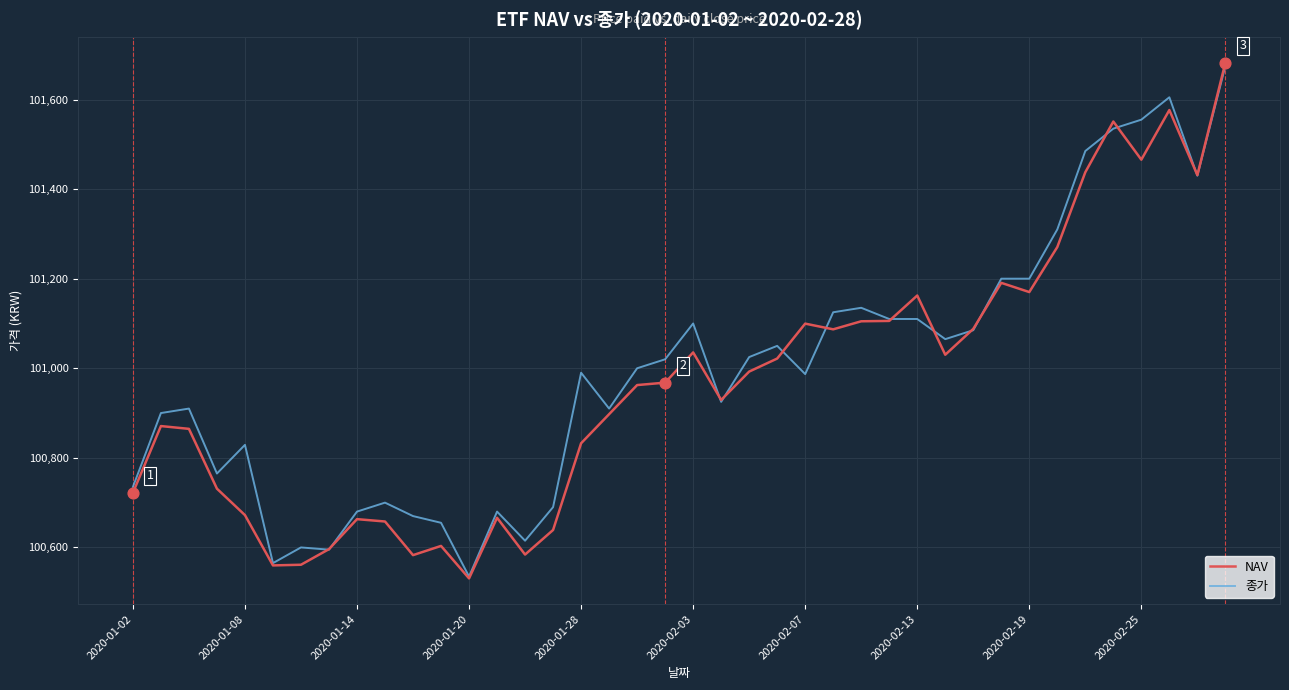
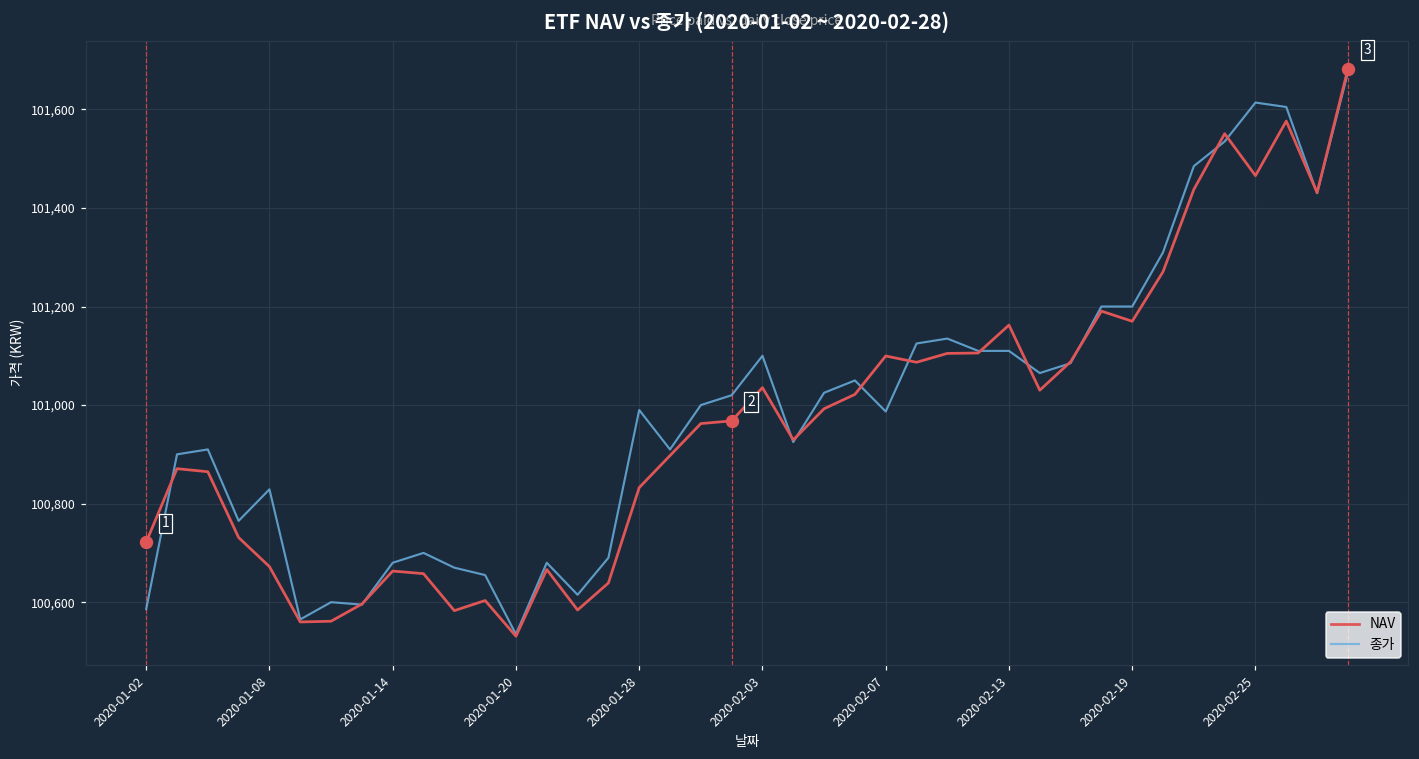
  {
    "종가": {
-     "2020-01-02": "100,740",
+     "2020-01-02": "100,590",
      "2020-01-08": "100,830",
      "2020-01-14": "100,680",
      "2020-01-28": "100,990",
      "2020-02-03": "101,100",
      "2020-02-07": "100,990",
      "2020-02-13": "101,110",
      "2020-02-19": "101,200",
-     "2020-02-25": "101,560"
+     "2020-02-25": "101,610"
    }
  }
